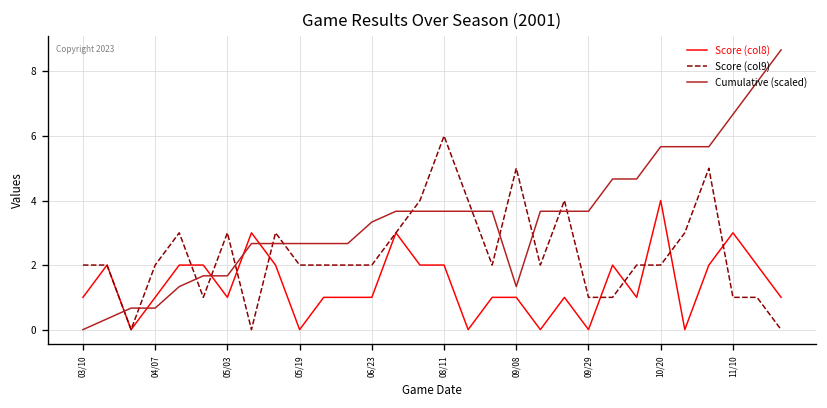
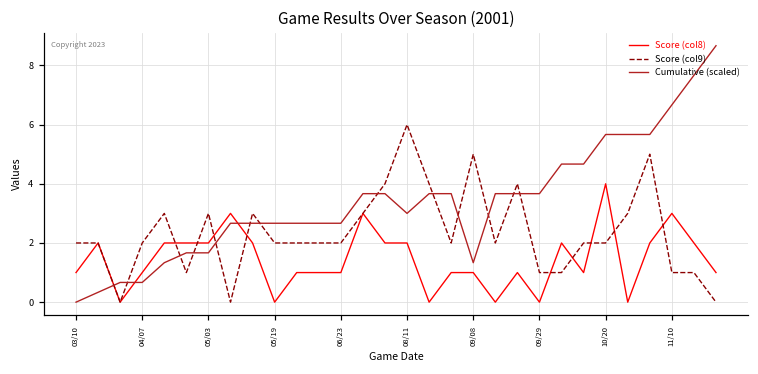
  {
    "Score (col8)": {
      "03/10": 1,
      "04/07": 1,
-     "05/03": 1,
+     "05/03": 2,
      "05/19": 0,
      "06/23": 1,
      "08/11": 2,
      "09/08": 1,
      "09/29": 0,
      "10/20": 4,
      "11/10": 3
    },
    "Score (col9)": {
      "03/10": 2.0,
      "04/07": 2.0,
      "05/03": 3.0,
      "05/19": 2.0,
      "06/23": 2.0,
      "08/11": 6.0,
      "09/08": 5.0,
      "09/29": 1.0,
      "10/20": 2.0,
      "11/10": 1.0
    },
    "Cumulative (scaled)": {
      "03/10": 0.0,
      "04/07": 0.7,
      "05/03": 1.7,
      "05/19": 2.7,
-     "06/23": 3.3,
-     "08/11": 3.7,
+     "06/23": 2.7,
+     "08/11": 3.0,
      "09/08": 1.3,
      "09/29": 3.7,
      "10/20": 5.7,
      "11/10": 6.7
    }
  }
